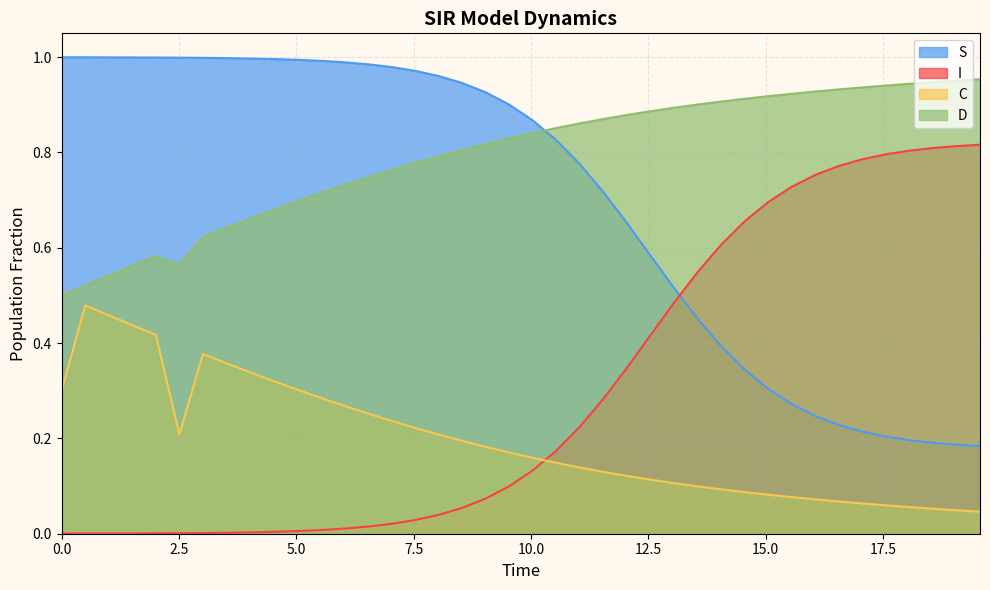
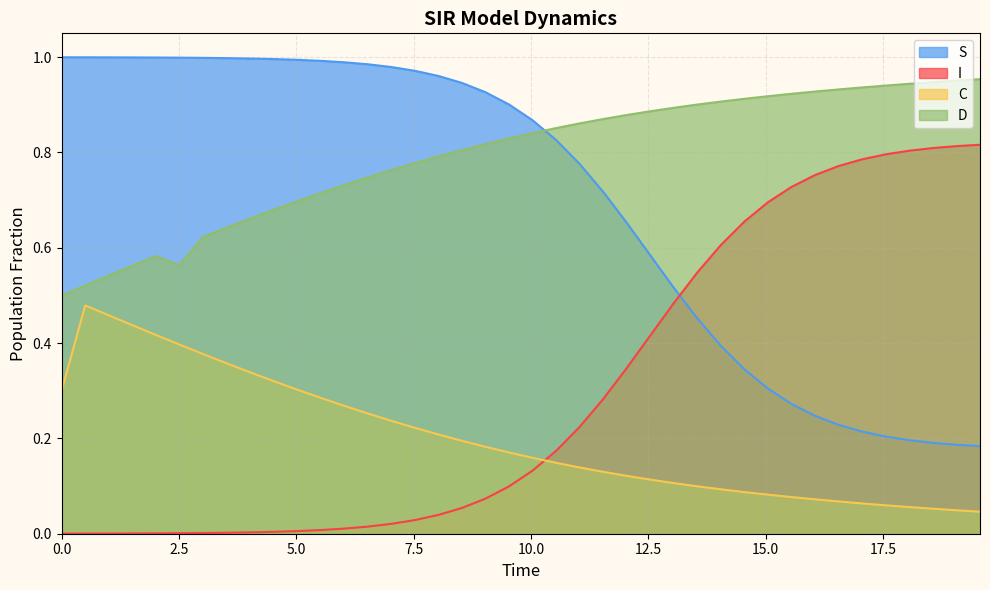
  {
    "S": {
      "0.0": 1.00,
      "2.5": 1.00
    },
    "I": {
      "0.0": 0.00,
      "2.5": 0.00
    },
    "C": {
      "0.0": 0.30,
-     "2.5": 0.21
+     "2.5": 0.40
    },
    "D": {
      "0.0": 0.50,
      "2.5": 0.56
    }
  }
